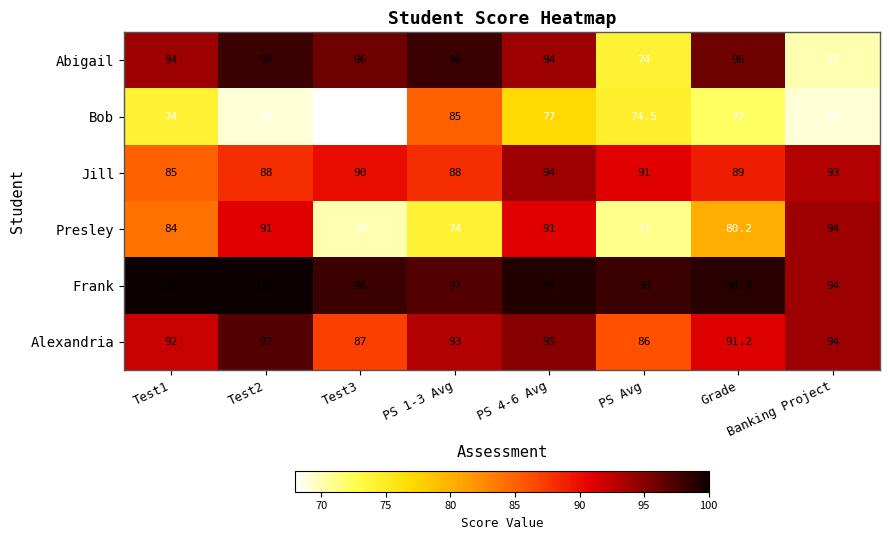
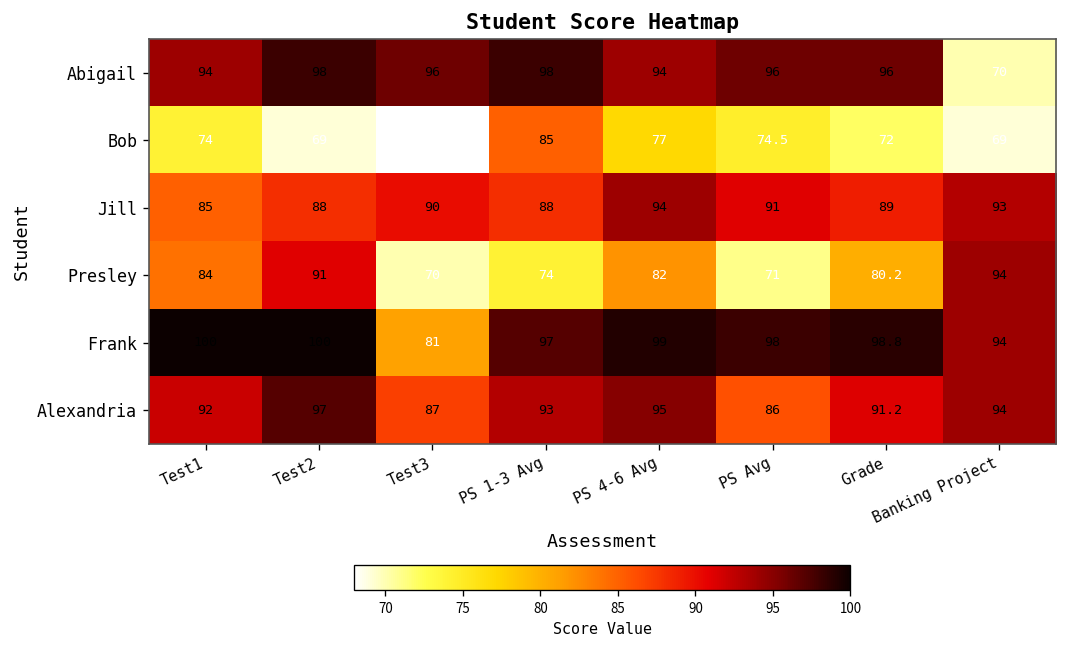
  {
    "Abigail": {
      "Test1": 94,
      "Test2": 98,
      "Test3": 96,
      "PS 1-3 Avg": 98,
      "PS 4-6 Avg": 94,
-     "PS Avg": 74,
+     "PS Avg": 96,
      "Grade": 96,
      "Banking Project": 70
    },
    "Bob": {
      "Test1": 74,
      "PS 1-3 Avg": 85,
      "PS 4-6 Avg": 77,
      "PS Avg": 74.5,
      "Grade": 72
    },
    "Jill": {
      "Test1": 85,
      "Test2": 88,
      "Test3": 90,
      "PS 1-3 Avg": 88,
      "PS 4-6 Avg": 94,
      "PS Avg": 91,
      "Grade": 89,
      "Banking Project": 93
    },
    "Presley": {
      "Test1": 84,
      "Test2": 91,
      "Test3": 70,
      "PS 1-3 Avg": 74,
-     "PS 4-6 Avg": 91,
+     "PS 4-6 Avg": 82,
      "PS Avg": 71,
      "Grade": 80.2,
      "Banking Project": 94
    },
    "Frank": {
-     "Test3": 98,
+     "Test3": 81,
      "PS 1-3 Avg": 97,
      "PS Avg": 98,
      "Banking Project": 94
    },
    "Alexandria": {
      "Test1": 92,
      "Test2": 97,
      "Test3": 87,
      "PS 1-3 Avg": 93,
      "PS 4-6 Avg": 95,
      "PS Avg": 86,
      "Grade": 91.2,
      "Banking Project": 94
    }
  }
